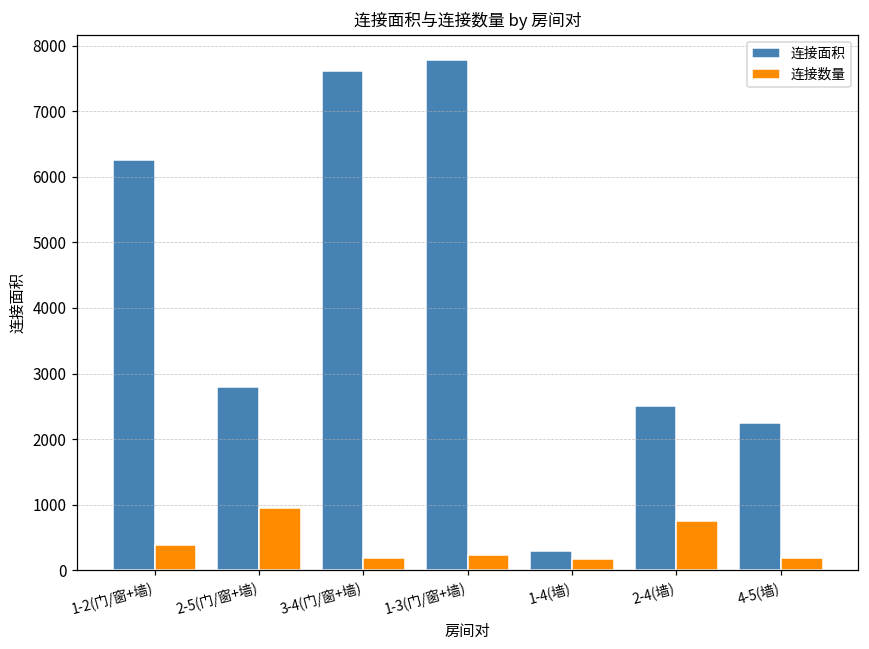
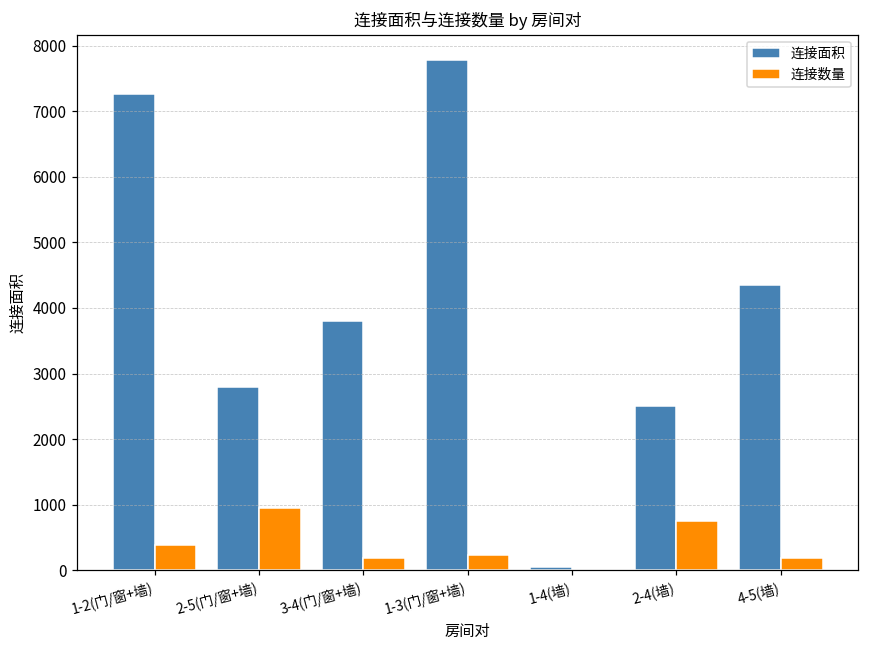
  {
    "连接面积": {
-     "1-2(门/窗+墙)": 6300,
+     "1-2(门/窗+墙)": 7300,
      "2-5(门/窗+墙)": 2800,
-     "3-4(门/窗+墙)": 7600,
+     "3-4(门/窗+墙)": 3800,
      "1-3(门/窗+墙)": 7800,
-     "1-4(墙)": 300,
+     "1-4(墙)": 0,
      "2-4(墙)": 2500,
-     "4-5(墙)": 2200
+     "4-5(墙)": 4400
    },
    "连接数量": {
      "1-2(门/窗+墙)": 400,
      "2-5(门/窗+墙)": 900,
      "3-4(门/窗+墙)": 200,
      "1-3(门/窗+墙)": 200,
-     "1-4(墙)": 200,
+     "1-4(墙)": 0,
      "2-4(墙)": 800,
      "4-5(墙)": 200
    }
  }
